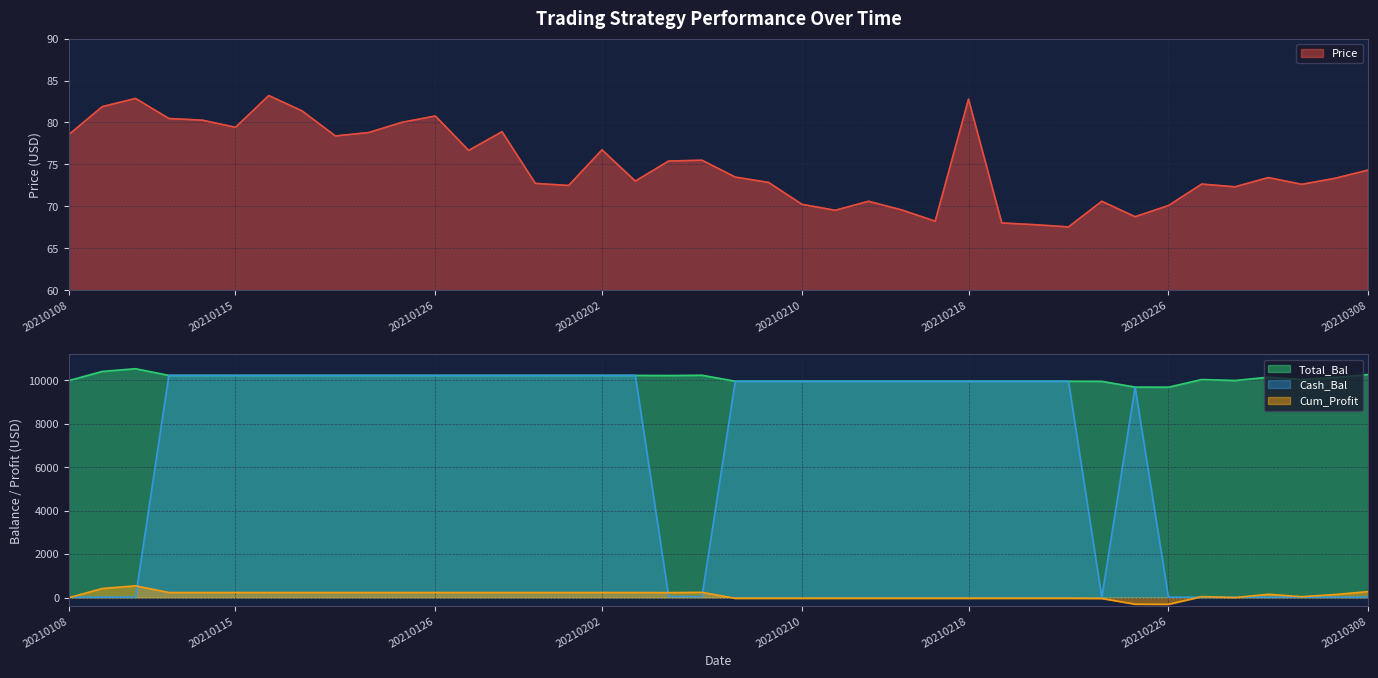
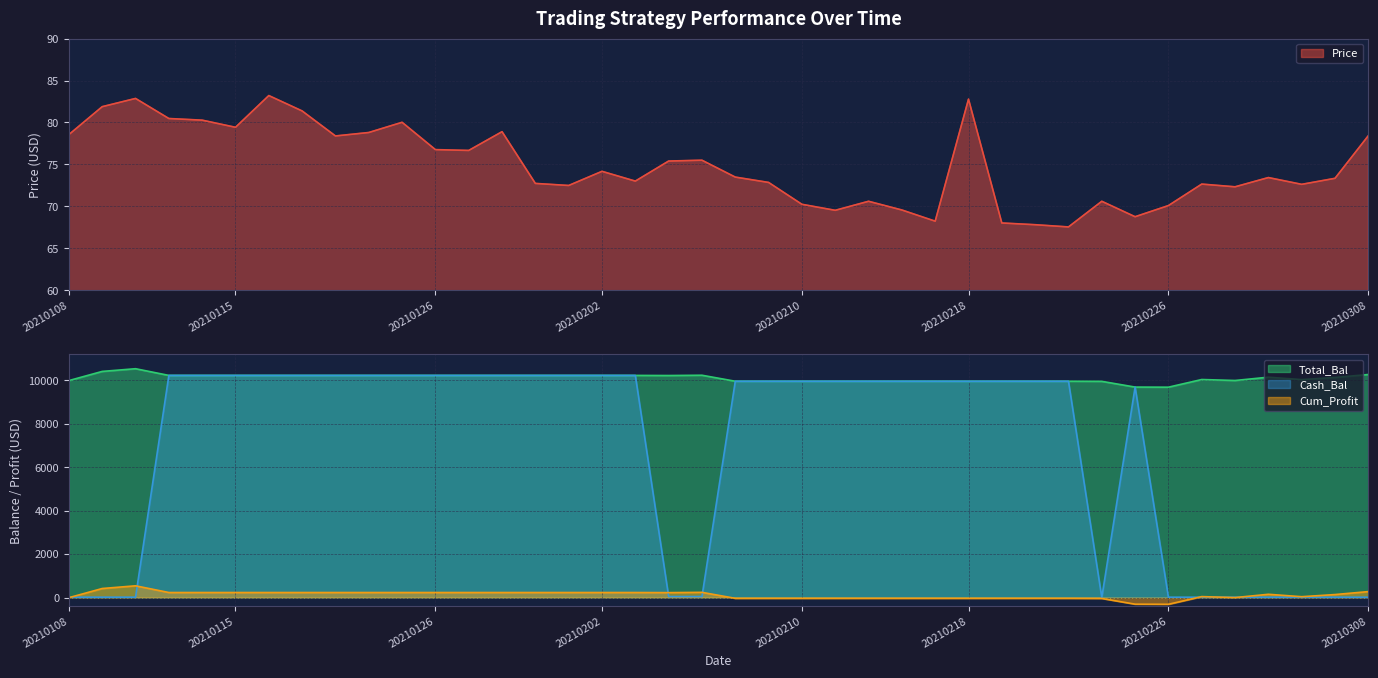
  {
    "Trading Strategy Performance Over Time": {
      "20210108": 79,
      "20210115": 79,
-     "20210126": 81,
-     "20210202": 77,
+     "20210126": 77,
+     "20210202": 74,
      "20210210": 70,
      "20210218": 83,
      "20210226": 70,
-     "20210308": 74
+     "20210308": 78
    }
  }
